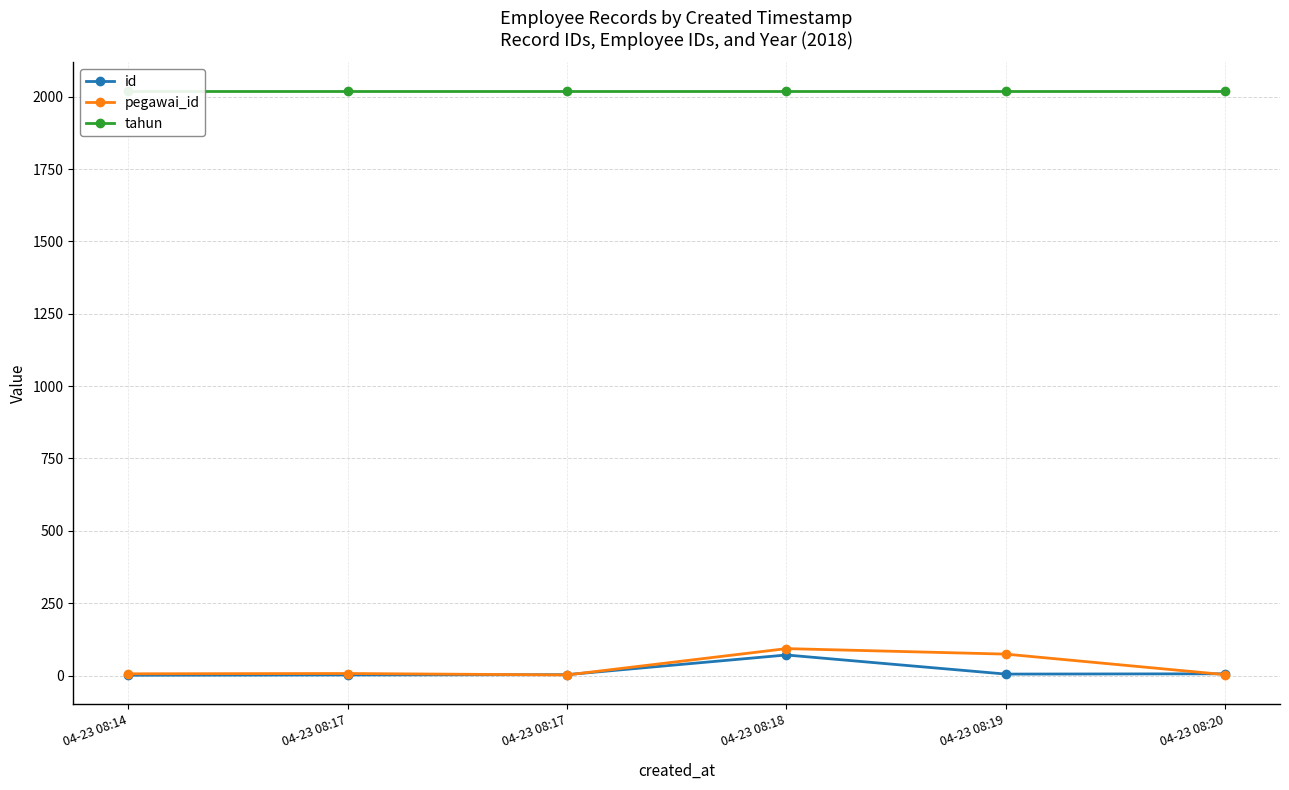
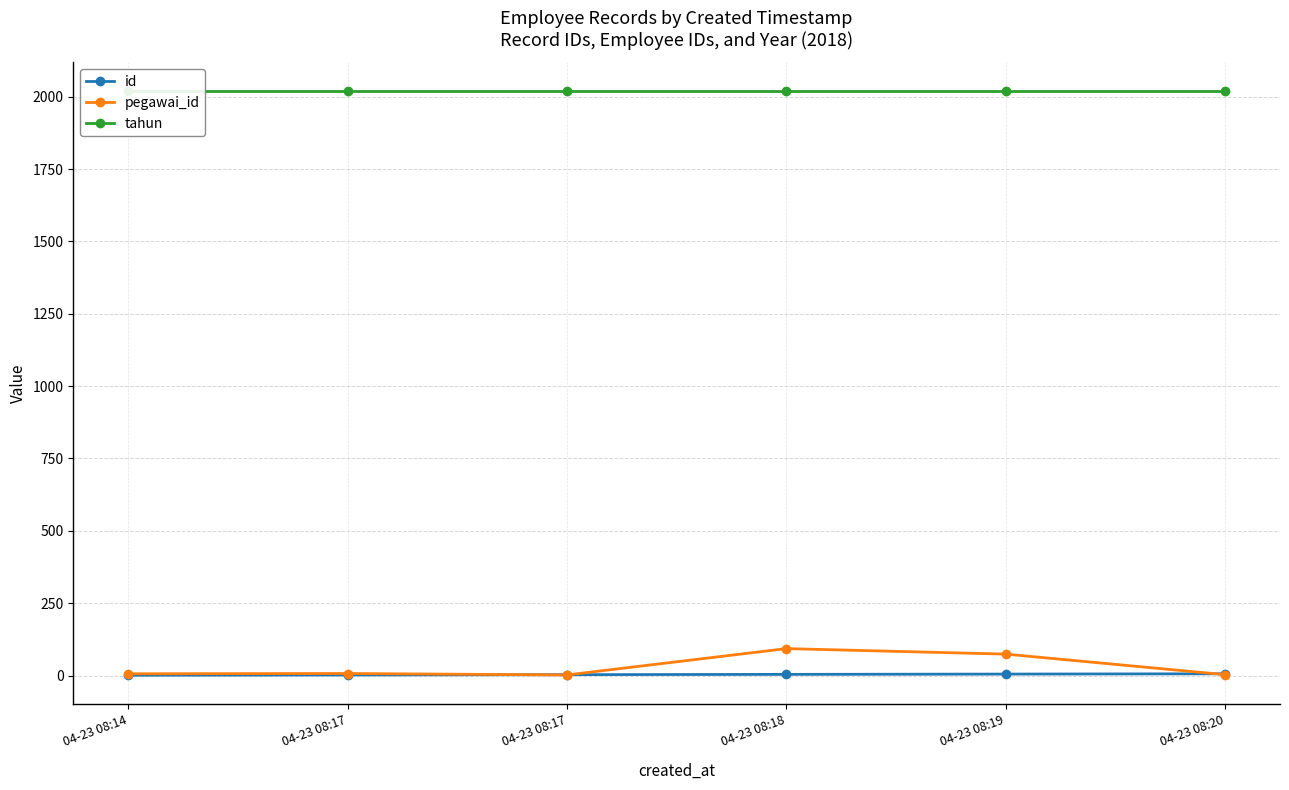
  {
    "id": {
-     "04-23 08:18": 70,
+     "04-23 08:18": 0,
      "04-23 08:19": 10
    },
    "pegawai_id": {
      "04-23 08:18": 90,
      "04-23 08:19": 70
    },
    "tahun": {
      "04-23 08:18": 2020,
      "04-23 08:19": 2020,
      "04-23 08:20": 2020
    }
  }
